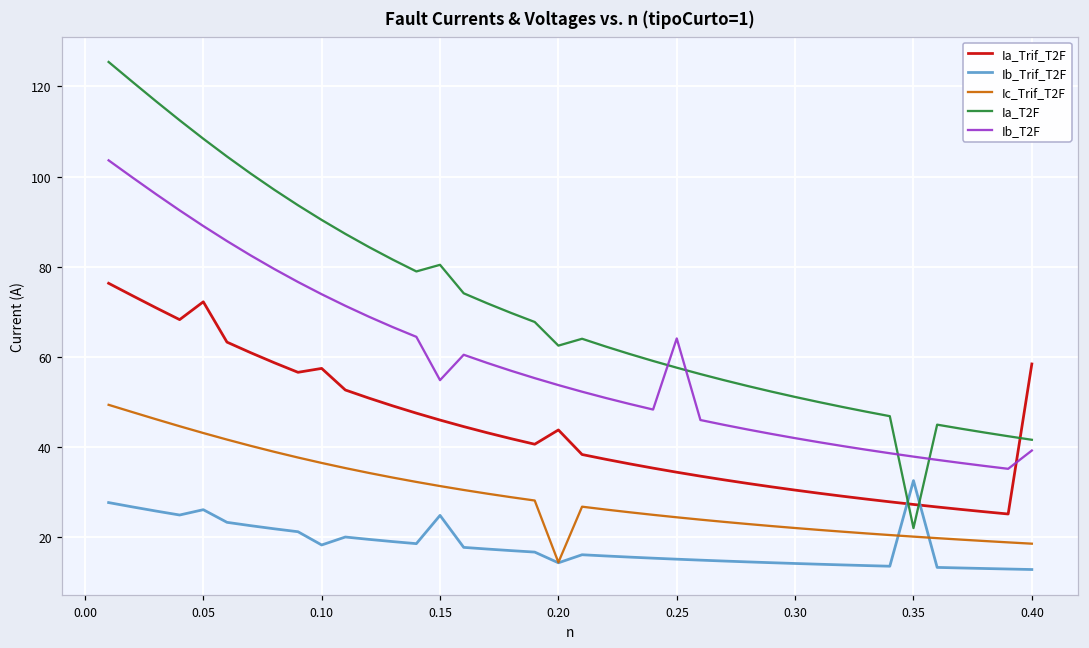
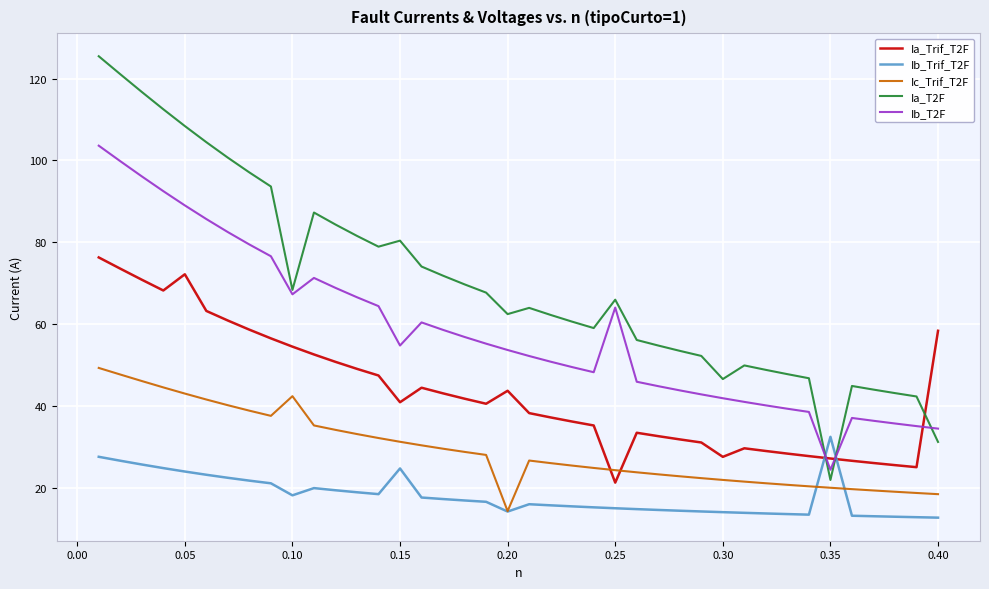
  {
    "Ia_Trif_T2F": {
      "0.05": 72,
-     "0.10": 57,
-     "0.15": 46,
+     "0.10": 55,
+     "0.15": 41,
      "0.20": 44,
-     "0.25": 34,
-     "0.30": 30,
+     "0.25": 21,
+     "0.30": 28,
      "0.35": 27,
      "0.40": 58
    },
    "Ib_Trif_T2F": {
-     "0.05": 26,
+     "0.05": 24,
      "0.10": 18,
      "0.15": 25,
      "0.25": 15,
      "0.30": 14,
      "0.35": 32,
      "0.40": 13
    },
    "Ic_Trif_T2F": {
      "0.05": 43,
-     "0.10": 36,
+     "0.10": 42,
      "0.15": 31,
      "0.25": 24,
      "0.30": 22,
      "0.35": 20,
      "0.40": 18
    },
    "Ia_T2F": {
      "0.05": 108,
-     "0.10": 90,
+     "0.10": 68,
      "0.15": 80,
      "0.20": 62,
-     "0.25": 58,
-     "0.30": 51,
+     "0.25": 66,
+     "0.30": 47,
      "0.35": 22,
-     "0.40": 42
+     "0.40": 31
    },
    "Ib_T2F": {
      "0.05": 89,
-     "0.10": 74,
+     "0.10": 67,
      "0.15": 55,
      "0.20": 54,
      "0.25": 64,
      "0.30": 42,
-     "0.35": 38,
-     "0.40": 39
+     "0.35": 24,
+     "0.40": 34
    }
  }
